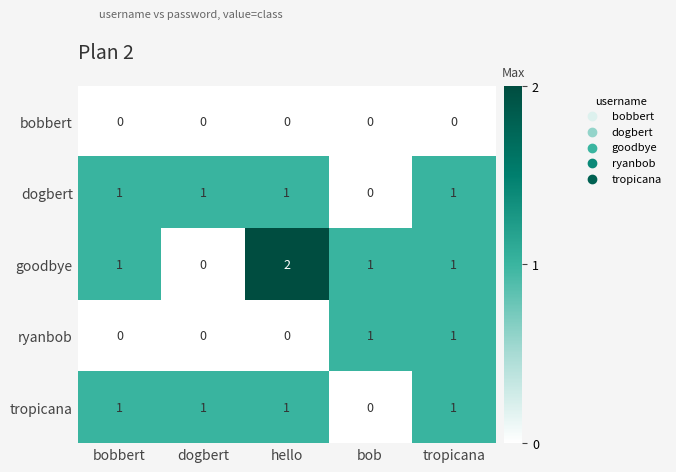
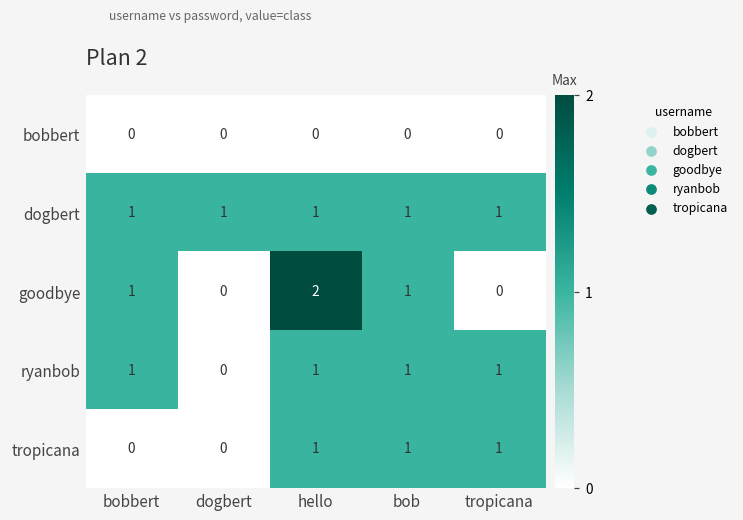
  {
    "bobbert": {
      "bobbert": 0,
      "dogbert": 0,
      "hello": 0,
      "bob": 0,
      "tropicana": 0
    },
    "dogbert": {
      "bobbert": 1,
      "dogbert": 1,
      "hello": 1,
-     "bob": 0,
+     "bob": 1,
      "tropicana": 1
    },
    "goodbye": {
      "bobbert": 1,
      "dogbert": 0,
      "hello": 2,
      "bob": 1,
-     "tropicana": 1
+     "tropicana": 0
    },
    "ryanbob": {
-     "bobbert": 0,
+     "bobbert": 1,
      "dogbert": 0,
-     "hello": 0,
+     "hello": 1,
      "bob": 1,
      "tropicana": 1
    },
    "tropicana": {
-     "bobbert": 1,
-     "dogbert": 1,
+     "bobbert": 0,
+     "dogbert": 0,
      "hello": 1,
-     "bob": 0,
+     "bob": 1,
      "tropicana": 1
    }
  }
